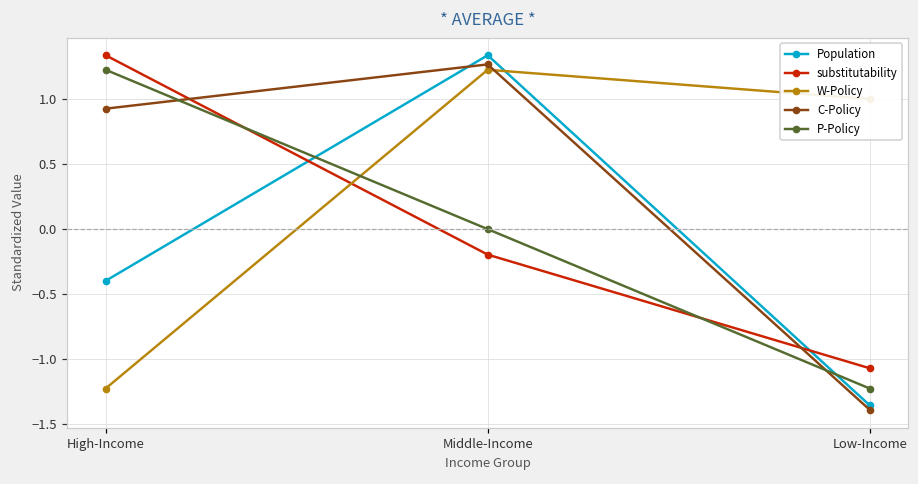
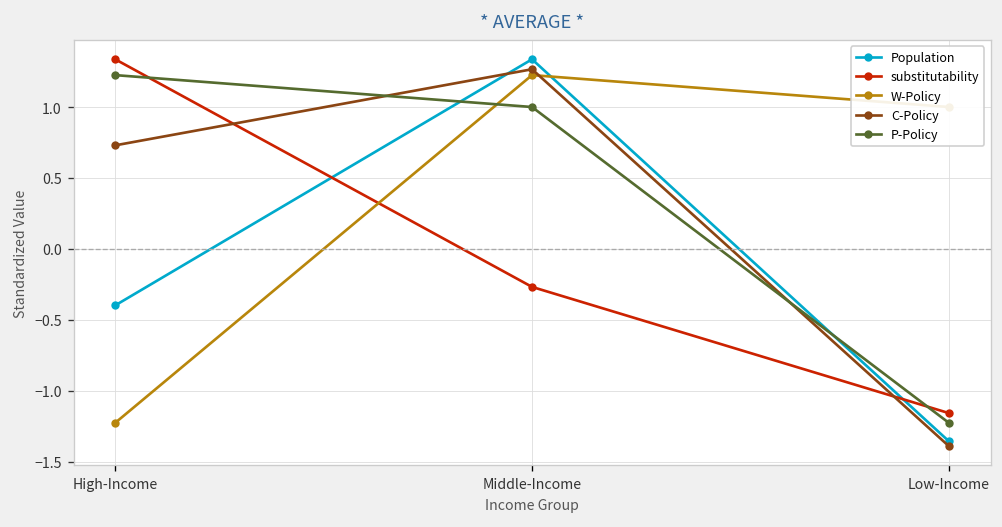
  {
    "Population": {
      "High-Income": -0.40,
      "Middle-Income": 1.34,
      "Low-Income": -1.35
    },
    "substitutability": {
      "High-Income": 1.34,
-     "Middle-Income": -0.20,
-     "Low-Income": -1.07
+     "Middle-Income": -0.27,
+     "Low-Income": -1.16
    },
    "W-Policy": {
      "High-Income": -1.22,
      "Middle-Income": 1.22
    },
    "C-Policy": {
-     "High-Income": 0.93,
+     "High-Income": 0.73,
      "Middle-Income": 1.27,
      "Low-Income": -1.39
    },
    "P-Policy": {
      "High-Income": 1.22,
-     "Middle-Income": 0,
+     "Middle-Income": 1,
      "Low-Income": -1.22
    }
  }
